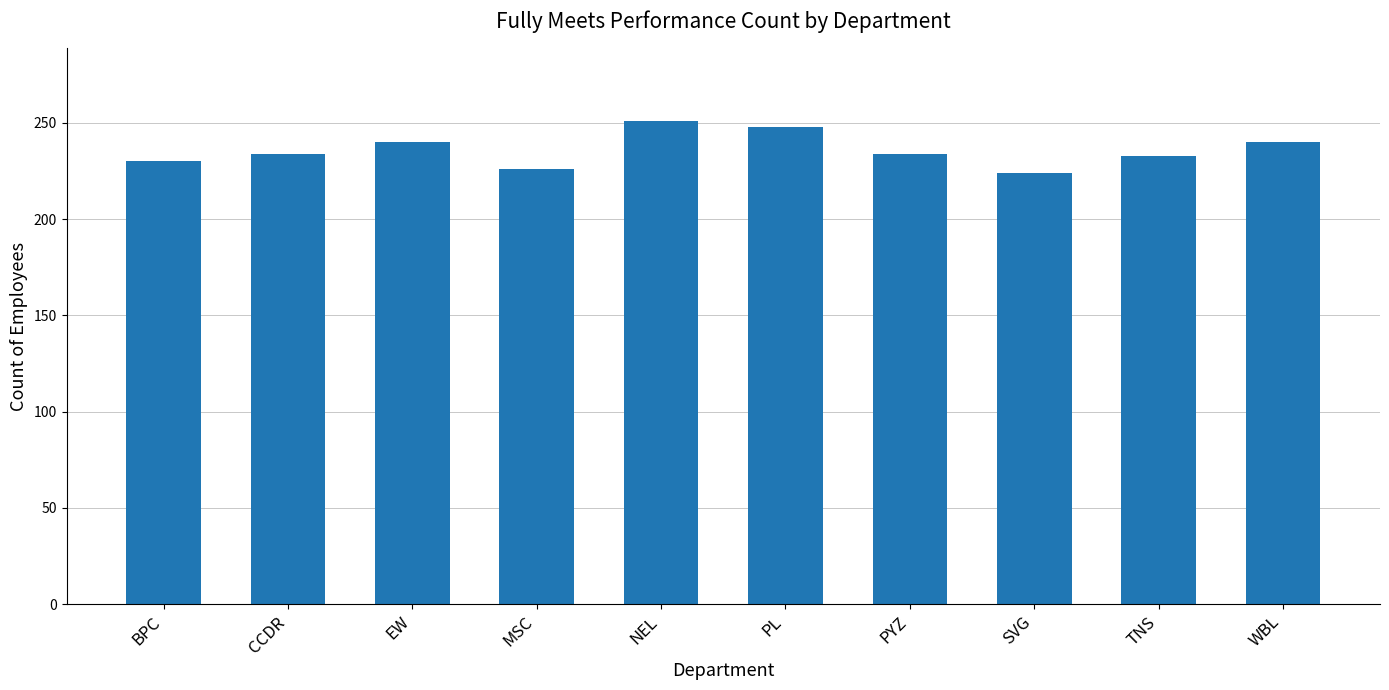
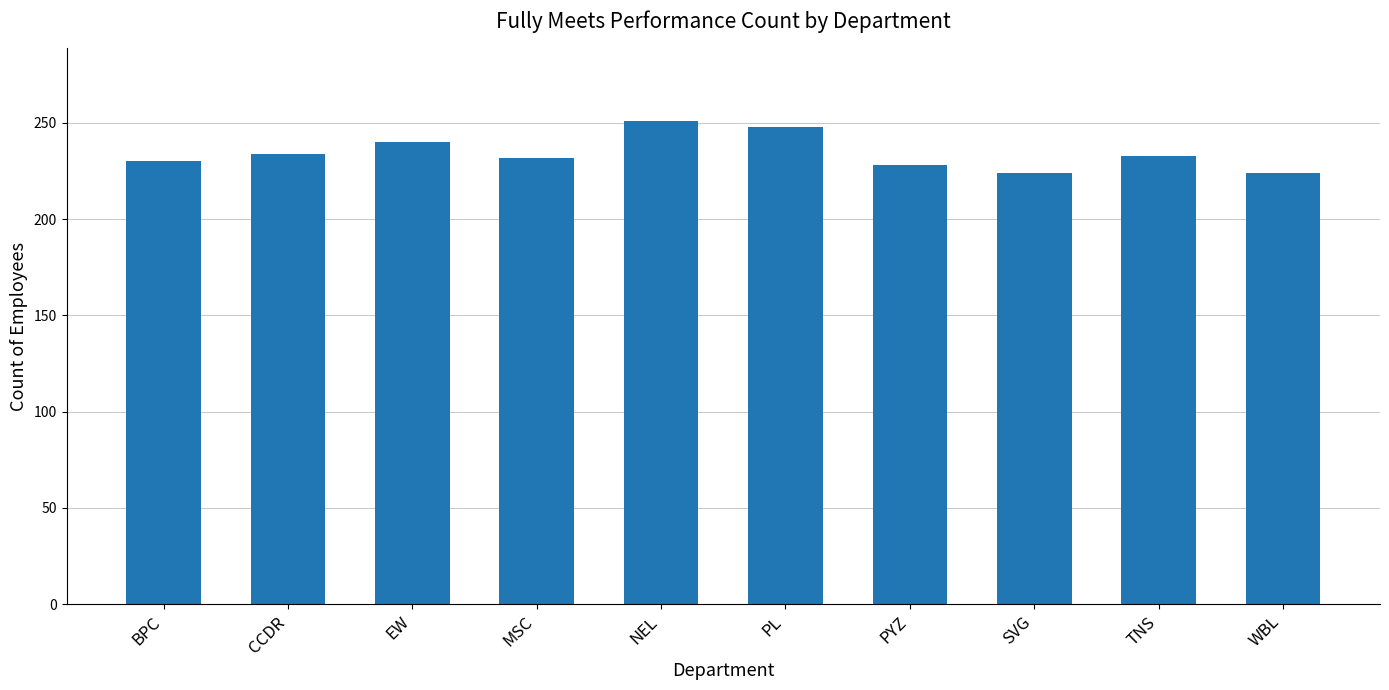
  {
    "BPC": 230,
    "CCDR": 234,
    "EW": 240,
-   "MSC": 226,
+   "MSC": 232,
    "NEL": 251,
    "PL": 248,
-   "PYZ": 234,
+   "PYZ": 228,
    "SVG": 224,
    "TNS": 233,
-   "WBL": 240
+   "WBL": 224
  }
